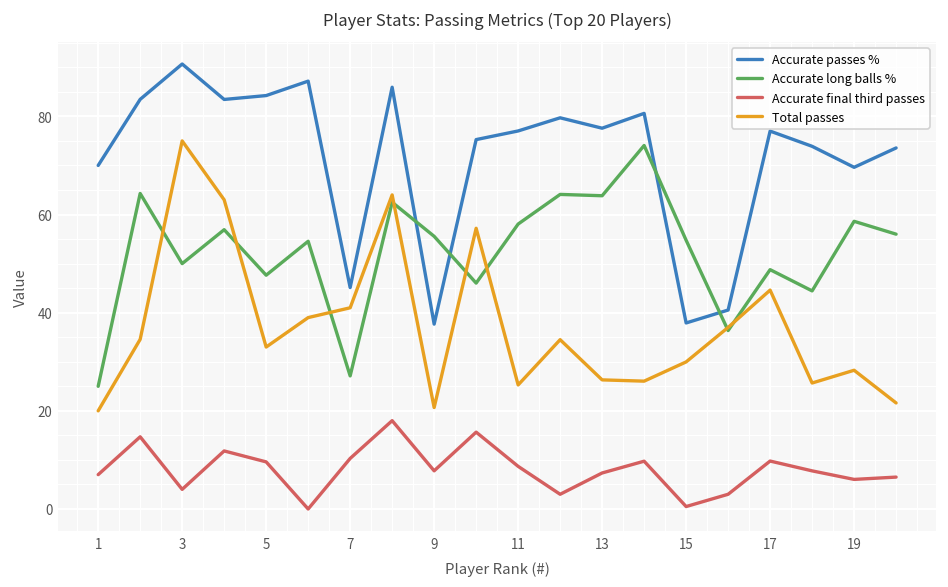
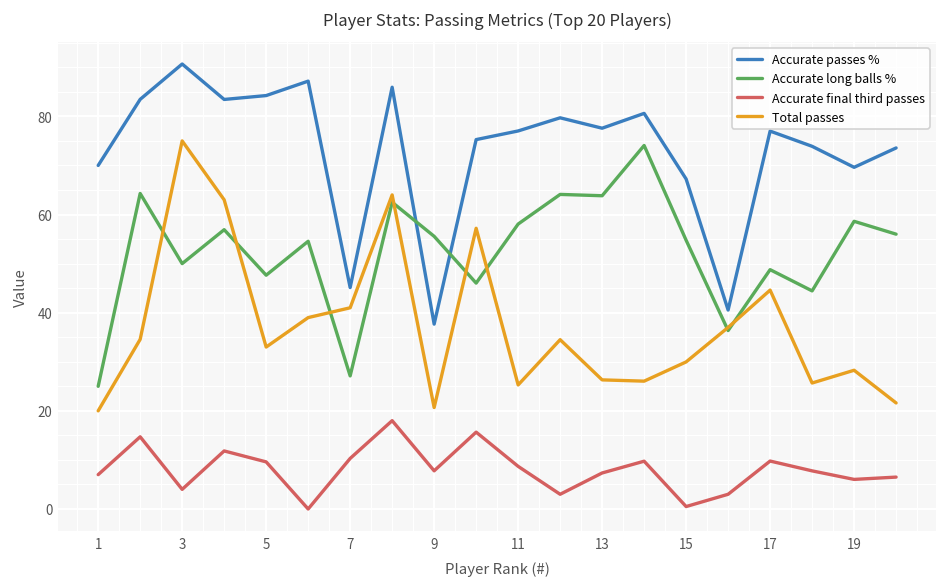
  {
    "Accurate passes %": {
      "1": 70,
      "3": 91,
      "5": 84,
      "7": 45,
      "9": 38,
      "11": 77,
      "13": 78,
-     "15": 38,
+     "15": 67,
      "17": 77,
      "19": 70
    },
    "Accurate long balls %": {
      "1": 25,
      "3": 50,
      "5": 48,
      "7": 27,
      "9": 56,
      "11": 58,
      "13": 64,
      "15": 55,
      "17": 49,
      "19": 59
    },
    "Accurate final third passes": {
      "1": 7,
      "3": 4,
      "5": 10,
      "7": 10,
      "9": 8,
      "11": 9,
      "13": 7,
      "15": 1,
      "17": 10,
      "19": 6
    },
    "Total passes": {
      "1": 20,
      "3": 75,
      "5": 33,
      "7": 41,
      "9": 21,
      "11": 25,
      "13": 26,
      "15": 30,
      "17": 45,
      "19": 28
    }
  }
